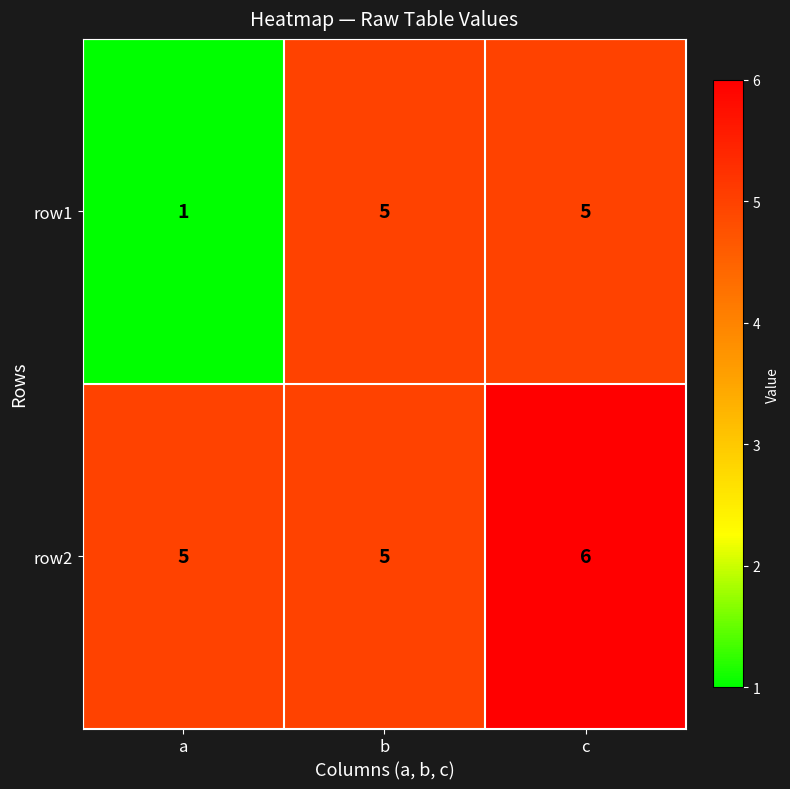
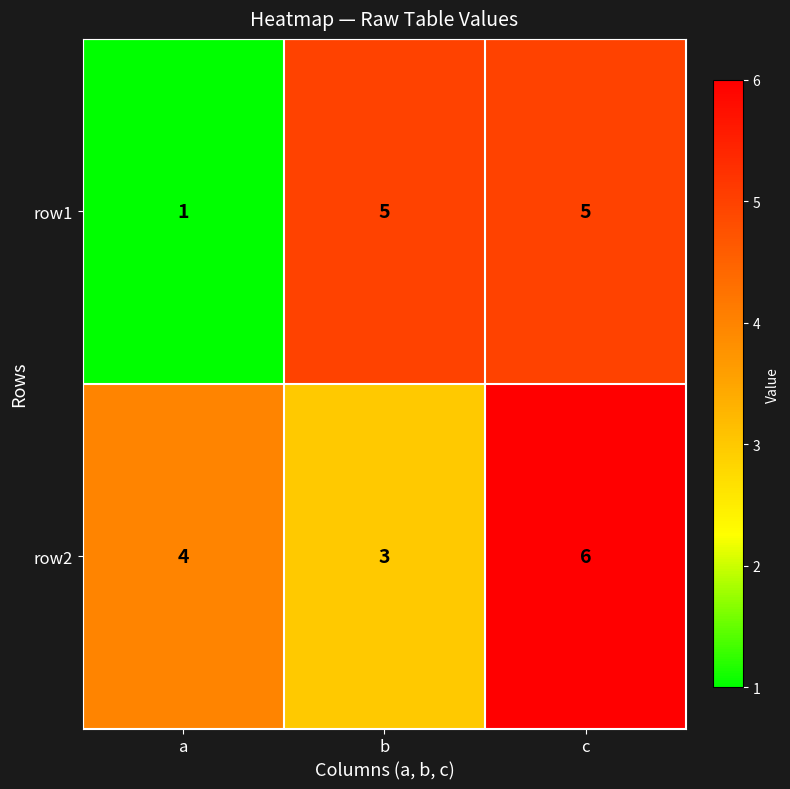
  {
    "row1": {
      "a": 1,
      "b": 5,
      "c": 5
    },
    "row2": {
-     "a": 5,
-     "b": 5,
+     "a": 4,
+     "b": 3,
      "c": 6
    }
  }
